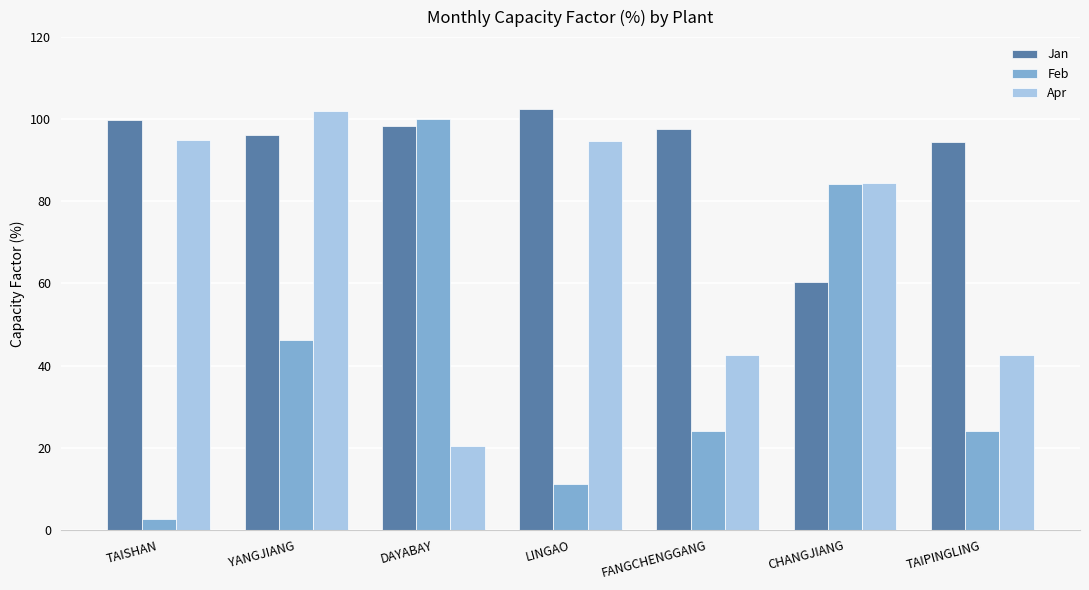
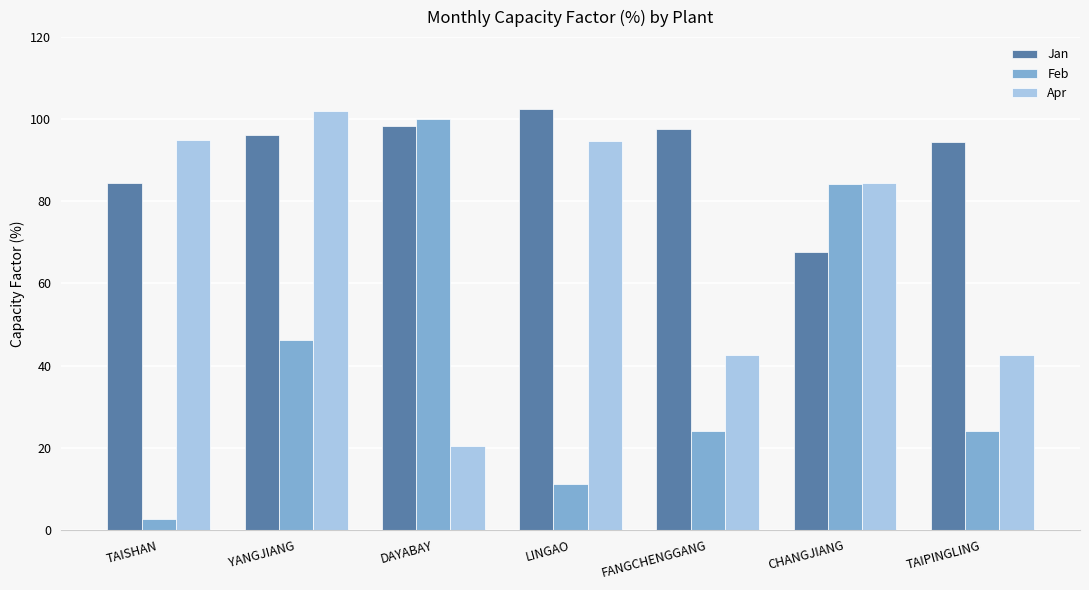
  {
    "Jan": {
-     "TAISHAN": 100,
+     "TAISHAN": 85,
      "YANGJIANG": 96,
      "DAYABAY": 98,
      "LINGAO": 102,
      "FANGCHENGGANG": 98,
-     "CHANGJIANG": 60,
+     "CHANGJIANG": 68,
      "TAIPINGLING": 95
    }
  }
